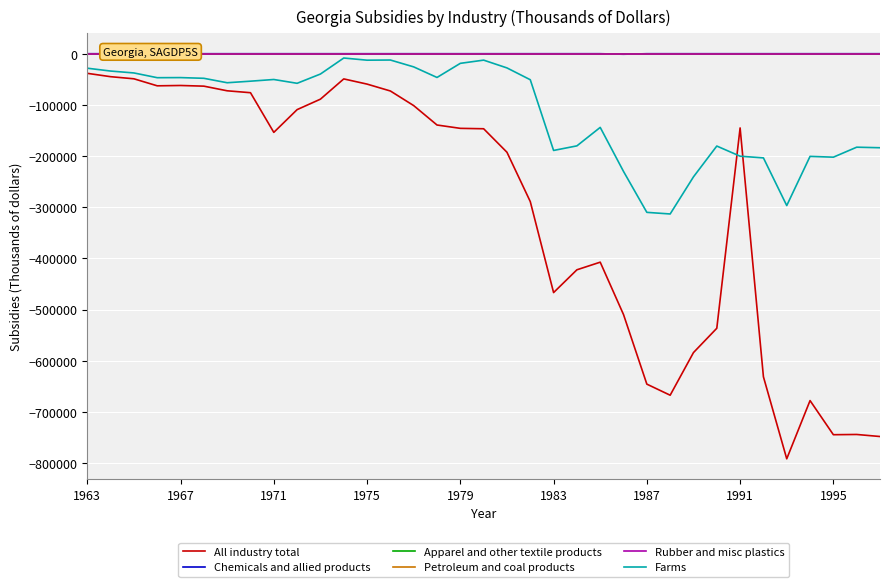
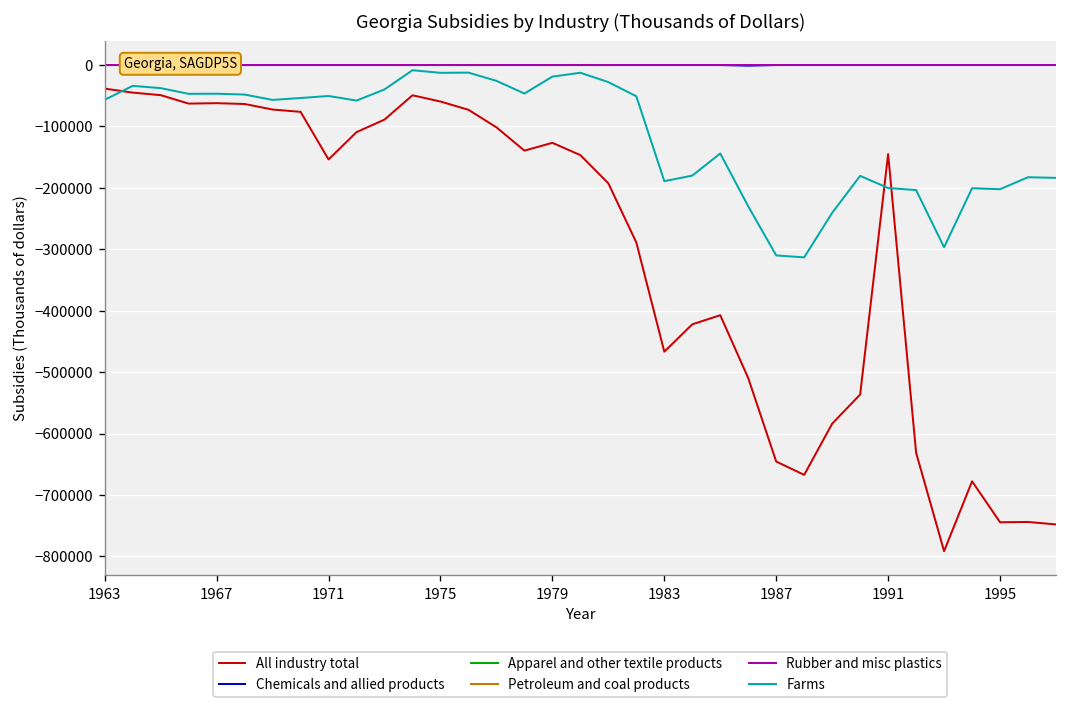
  {
    "All industry total": {
      "1963": -40000,
      "1967": -60000,
      "1971": -150000,
      "1975": -60000,
-     "1979": -150000,
+     "1979": -130000,
      "1983": -470000,
      "1987": -650000,
      "1991": -150000,
      "1995": -740000
    },
    "Rubber and misc plastics": {
      "1963": 0,
      "1971": 0,
      "1975": 0,
      "1979": 0,
      "1983": 0,
      "1987": 0,
      "1991": 0,
      "1995": 0
    },
    "Farms": {
-     "1963": -30000,
+     "1963": -60000,
      "1967": -50000,
      "1971": -50000,
      "1975": -10000,
      "1979": -20000,
      "1983": -190000,
      "1987": -310000,
      "1991": -200000,
      "1995": -200000
    }
  }
